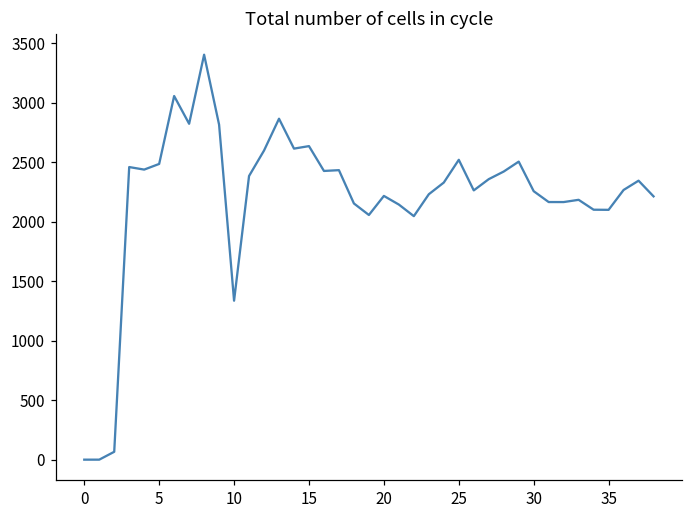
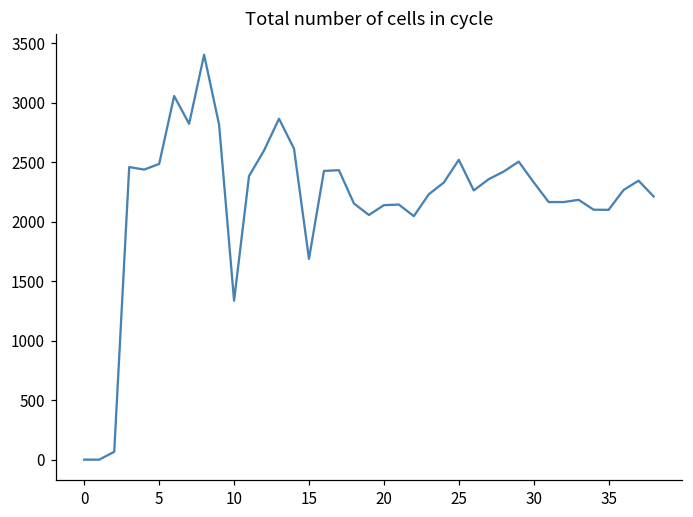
  {
    "0": 0,
    "5": 2480,
    "10": 1340,
-   "15": 2630,
-   "20": 2220,
+   "15": 1690,
+   "20": 2140,
    "25": 2520,
-   "30": 2260,
+   "30": 2330,
    "35": 2100
  }
